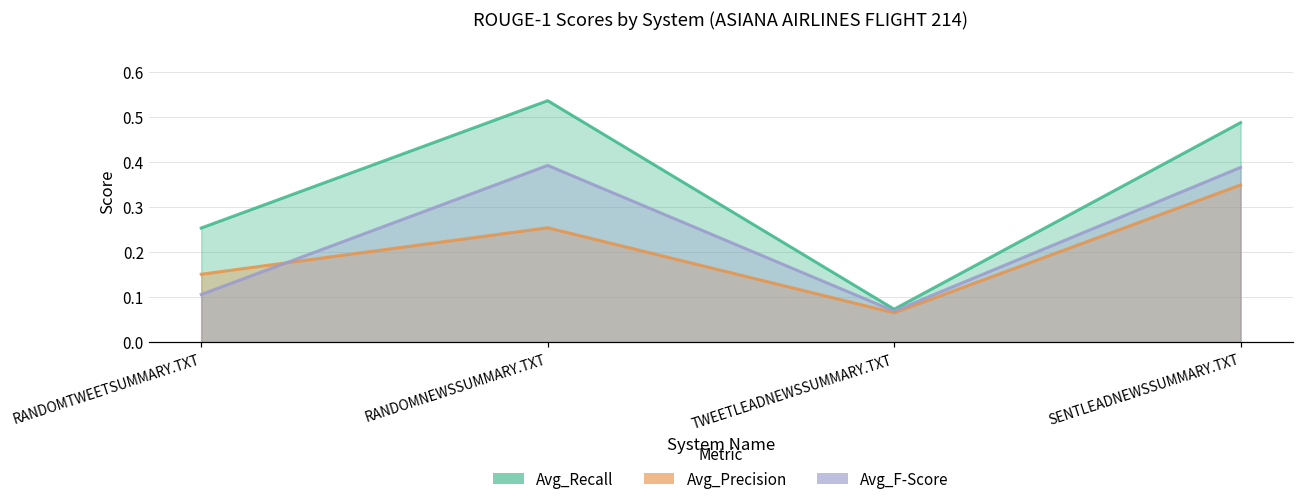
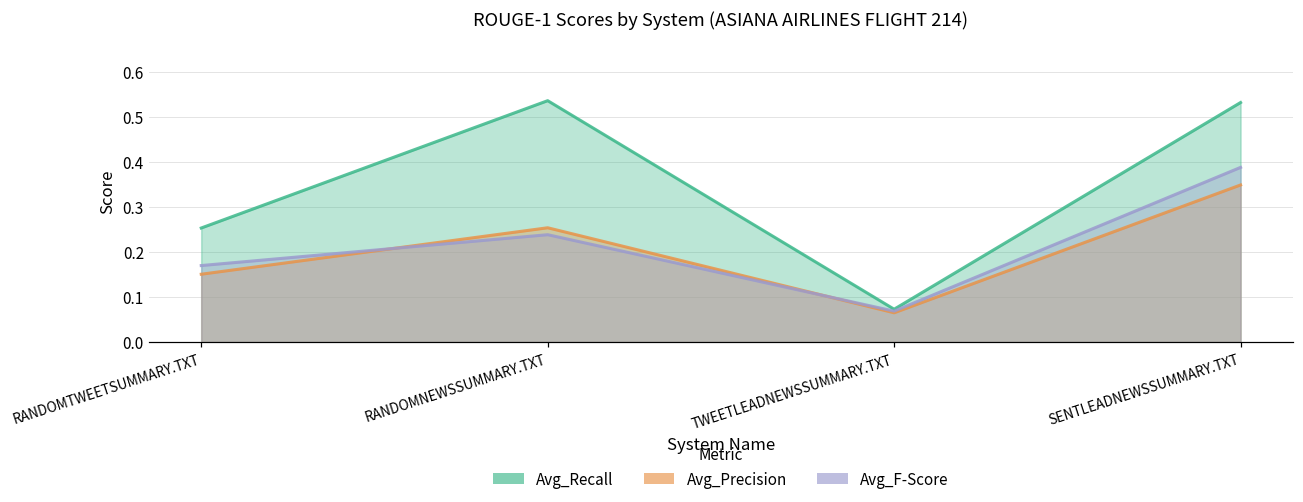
  {
    "Avg_Recall": {
      "RANDOMTWEETSUMMARY.TXT": 0.25,
      "RANDOMNEWSSUMMARY.TXT": 0.54,
-     "SENTLEADNEWSSUMMARY.TXT": 0.49
+     "SENTLEADNEWSSUMMARY.TXT": 0.53
    },
    "Avg_Precision": {
      "RANDOMTWEETSUMMARY.TXT": 0.15,
      "RANDOMNEWSSUMMARY.TXT": 0.25,
      "SENTLEADNEWSSUMMARY.TXT": 0.35
    },
    "Avg_F-Score": {
-     "RANDOMTWEETSUMMARY.TXT": 0.11,
-     "RANDOMNEWSSUMMARY.TXT": 0.39,
+     "RANDOMTWEETSUMMARY.TXT": 0.17,
+     "RANDOMNEWSSUMMARY.TXT": 0.24,
      "SENTLEADNEWSSUMMARY.TXT": 0.39
    }
  }
